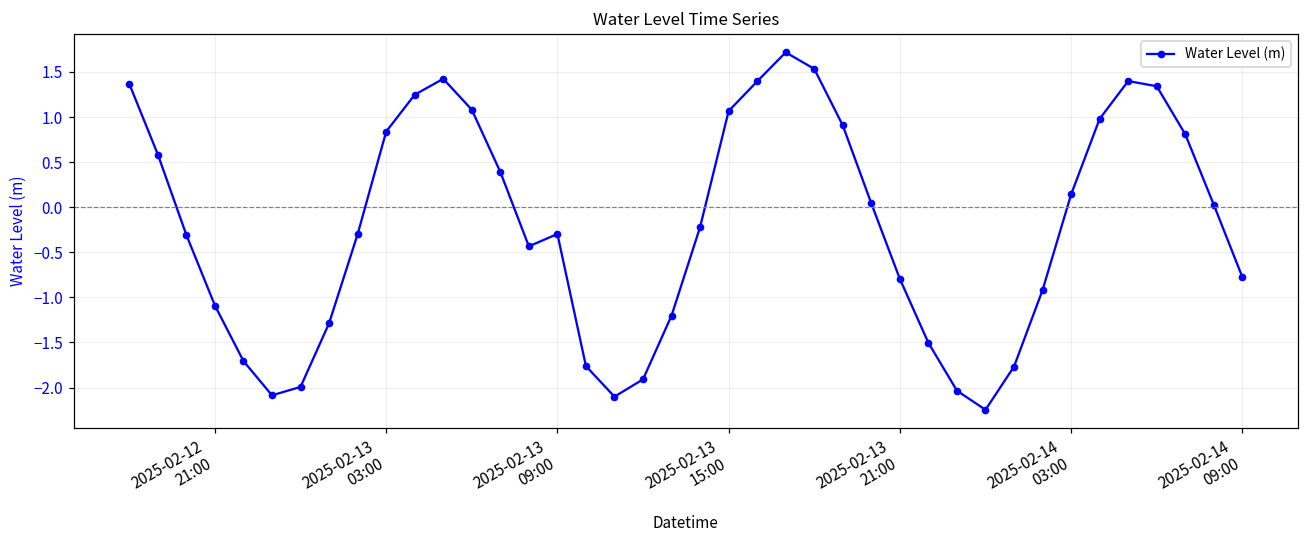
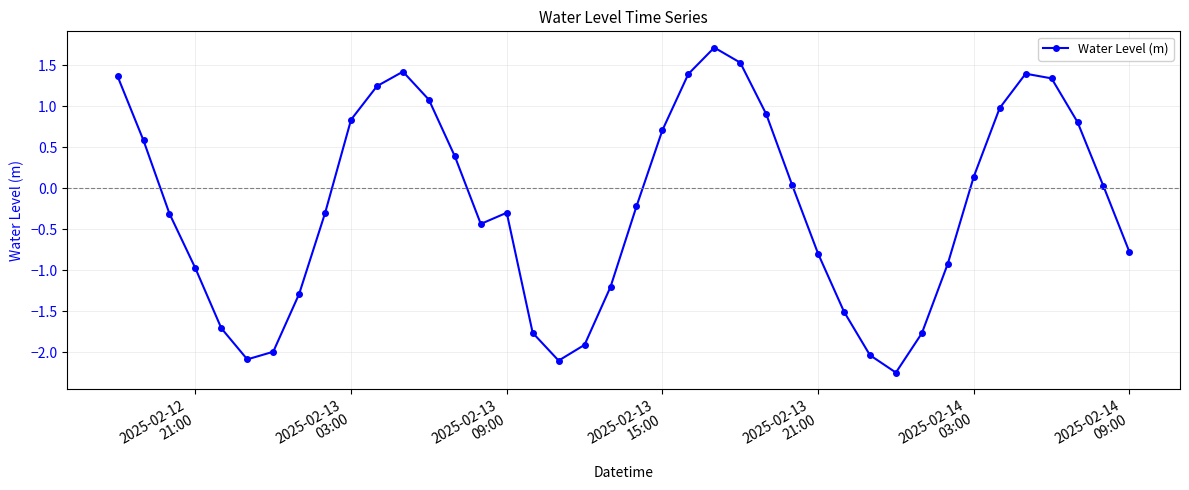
  {
-   "2025-02-12 21:00": -1.1,
+   "2025-02-12 21:00": -1.0,
    "2025-02-13 03:00": 0.8,
    "2025-02-13 09:00": -0.3,
-   "2025-02-13 15:00": 1.1,
+   "2025-02-13 15:00": 0.7,
    "2025-02-13 21:00": -0.8,
    "2025-02-14 03:00": 0.1,
    "2025-02-14 09:00": -0.8
  }
